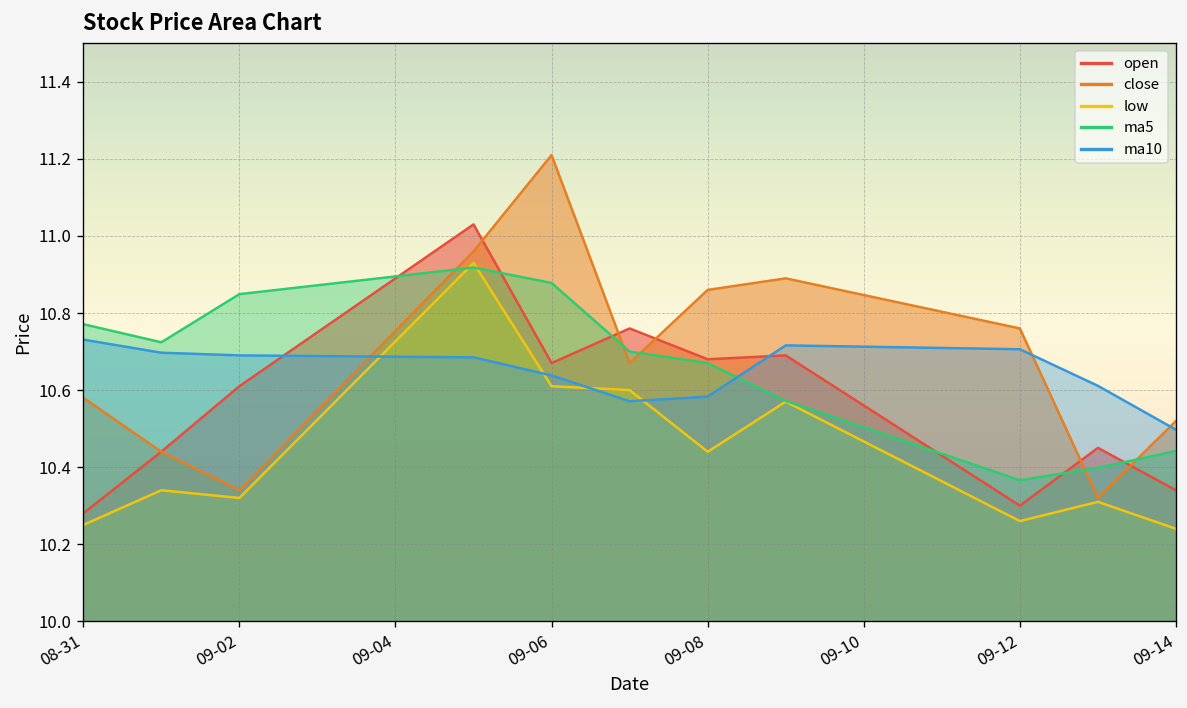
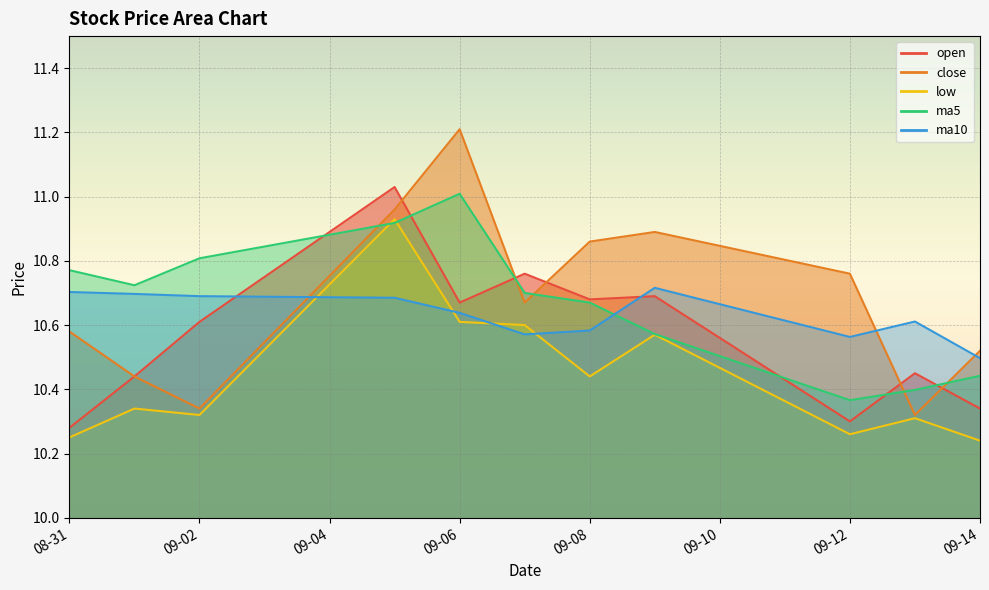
  {
    "ma5": {
      "08-31": 10.77,
-     "09-02": 10.85,
-     "09-06": 10.88,
+     "09-02": 10.81,
+     "09-06": 11.01,
      "09-08": 10.67,
      "09-12": 10.37,
      "09-14": 10.44
    },
    "ma10": {
-     "08-31": 10.73,
+     "08-31": 10.70,
      "09-02": 10.69,
      "09-06": 10.64,
      "09-08": 10.58,
-     "09-12": 10.71,
+     "09-12": 10.56,
      "09-14": 10.50
    }
  }
